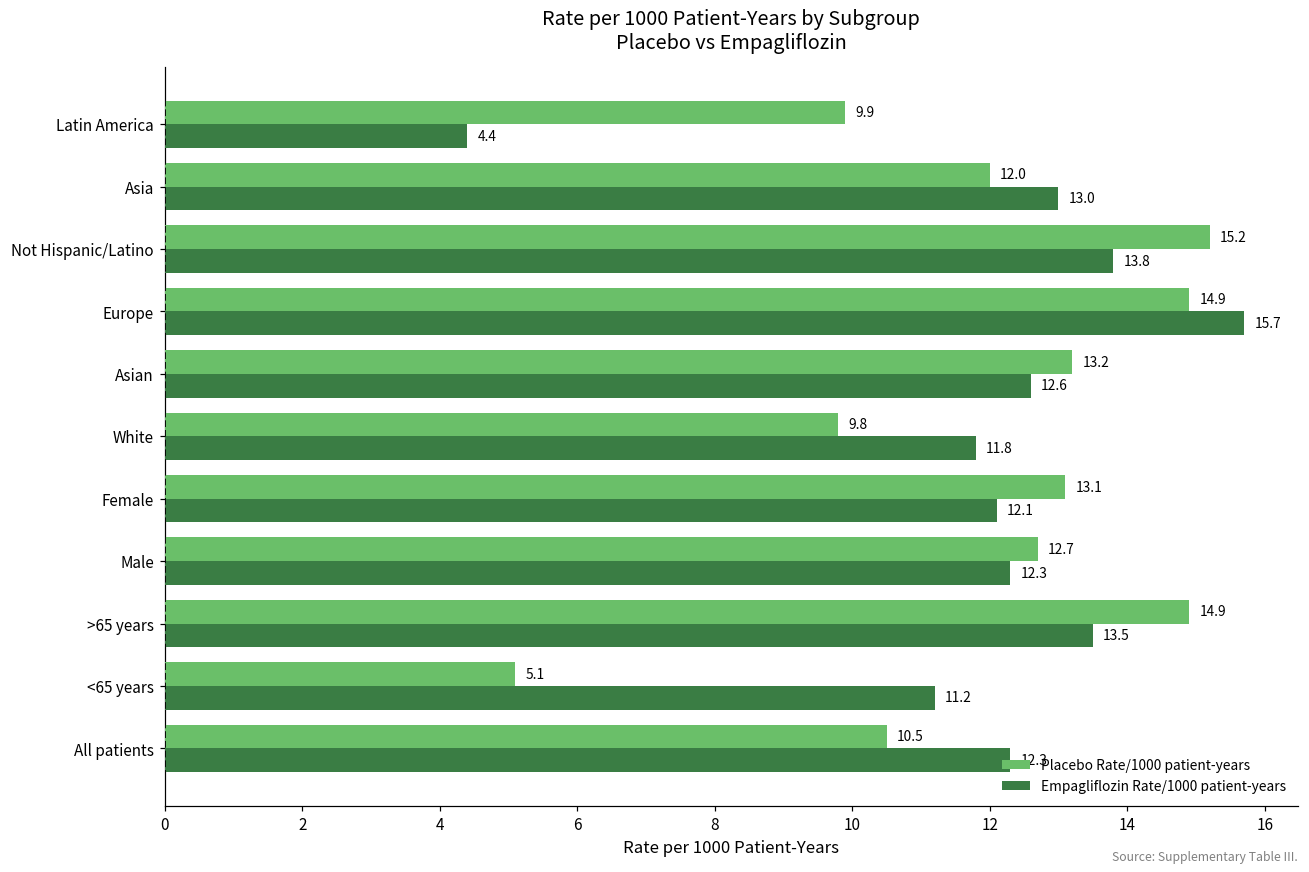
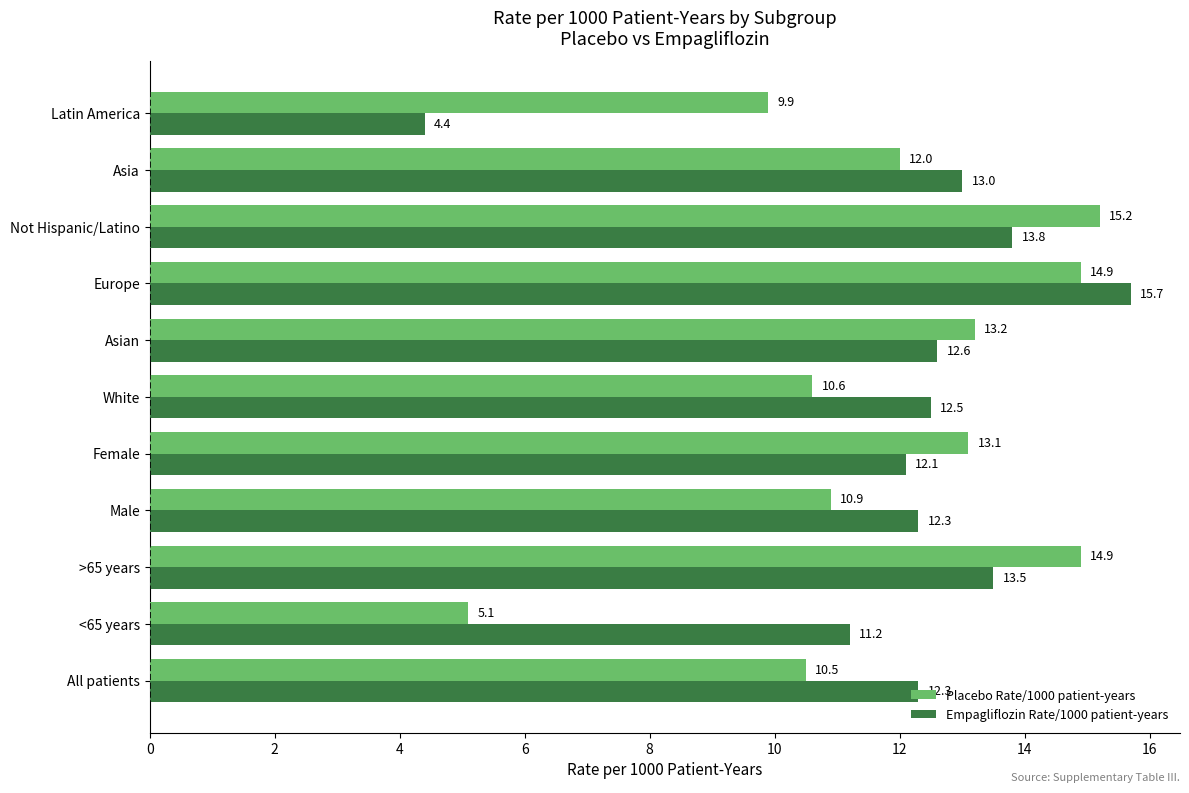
  {
    "Placebo Rate/1000 patient-years": {
      "Latin America": 9.9,
      "Asia": 12.0,
      "Not Hispanic/Latino": 15.2,
      "Europe": 14.9,
      "Asian": 13.2,
-     "White": 9.8,
+     "White": 10.6,
      "Female": 13.1,
-     "Male": 12.7,
+     "Male": 10.9,
      ">65 years": 14.9,
      "<65 years": 5.1,
      "All patients": 10.5
    },
    "Empagliflozin Rate/1000 patient-years": {
      "Latin America": 4.4,
      "Asia": 13.0,
      "Not Hispanic/Latino": 13.8,
      "Europe": 15.7,
      "Asian": 12.6,
-     "White": 11.8,
+     "White": 12.5,
      "Female": 12.1,
      "Male": 12.3,
      ">65 years": 13.5,
      "<65 years": 11.2,
      "All patients": 12.3
    }
  }
